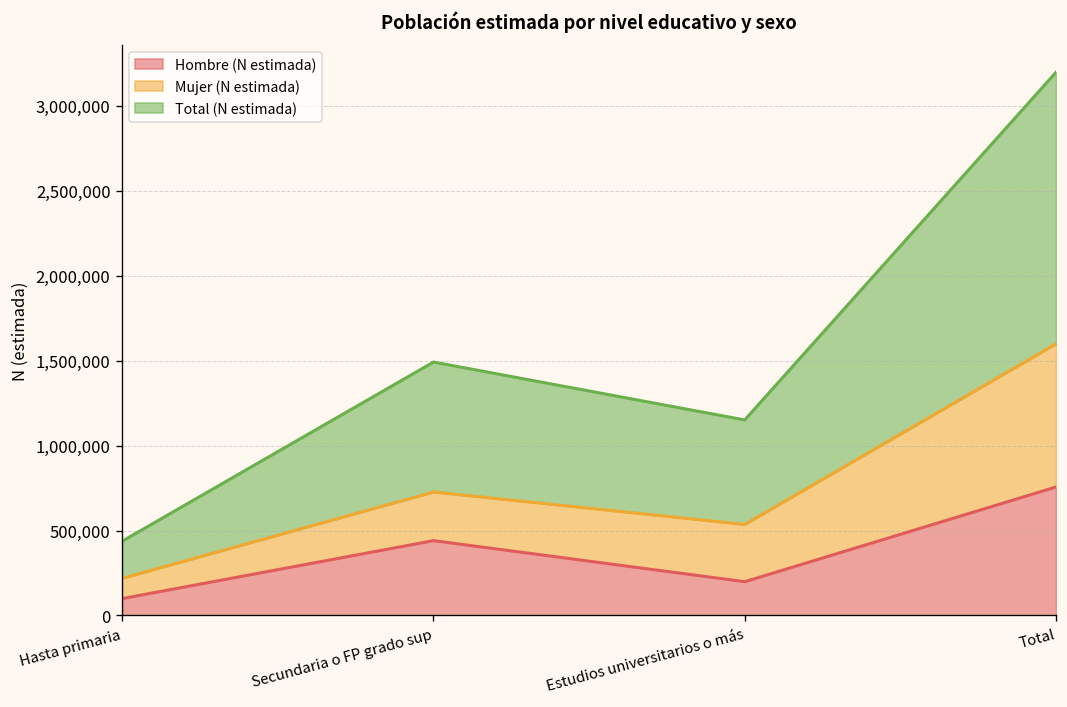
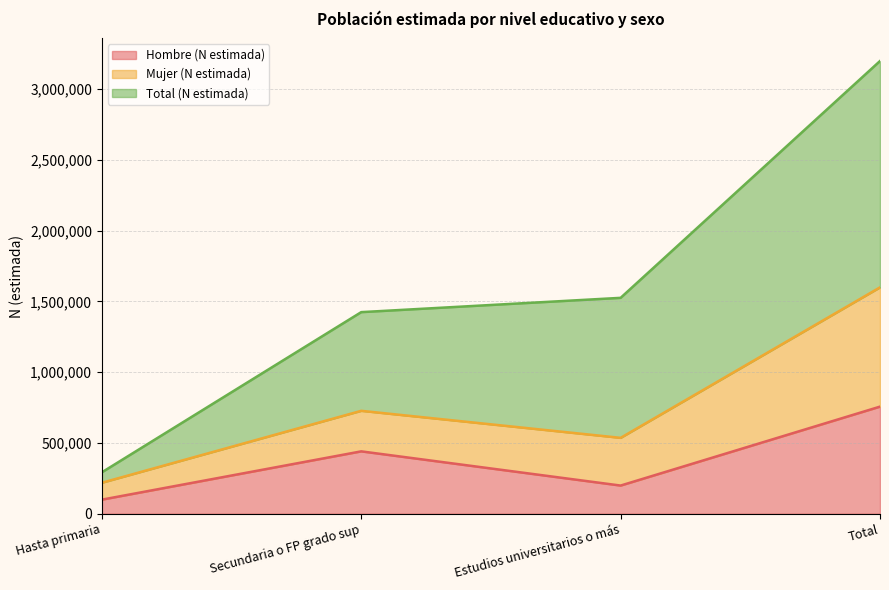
  {
    "Hombre (N estimada)": {
      "Hasta primaria": "100,000",
      "Secundaria o FP grado sup": "440,000",
      "Estudios universitarios o más": "200,000",
      "Total": "760,000"
    },
    "Mujer (N estimada)": {
      "Hasta primaria": "120,000",
      "Secundaria o FP grado sup": "290,000",
      "Estudios universitarios o más": "340,000",
      "Total": "840,000"
    },
    "Total (N estimada)": {
-     "Hasta primaria": "220,000",
-     "Secundaria o FP grado sup": "770,000",
-     "Estudios universitarios o más": "620,000",
+     "Hasta primaria": "70,000",
+     "Secundaria o FP grado sup": "700,000",
+     "Estudios universitarios o más": "990,000",
      "Total": "1,600,000"
    }
  }
